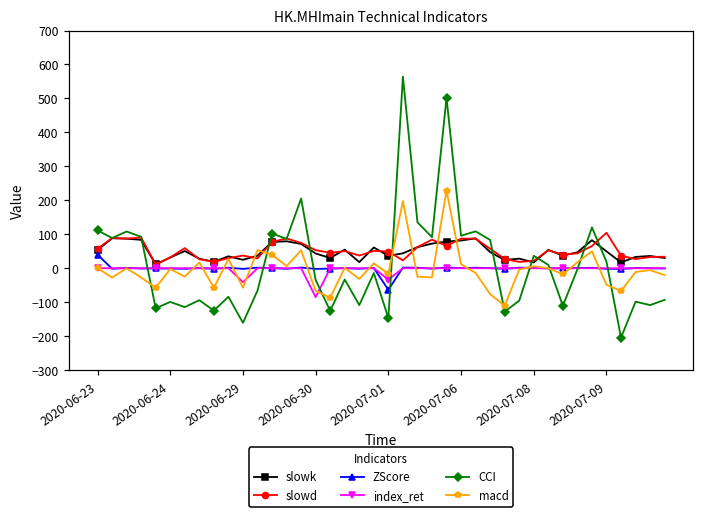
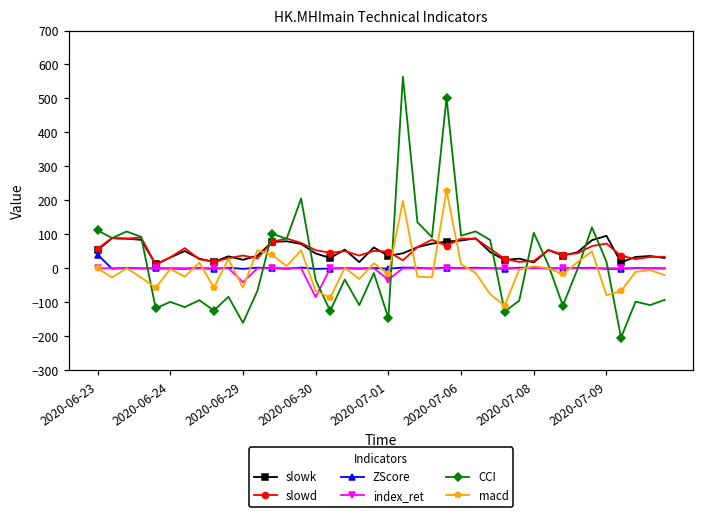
  {
    "slowk": {
      "2020-06-29": 20,
      "2020-06-30": 40,
      "2020-07-01": 40,
-     "2020-07-09": 50
+     "2020-07-09": 100
    },
    "slowd": {
      "2020-06-29": 40,
      "2020-06-30": 50,
      "2020-07-01": 50,
-     "2020-07-09": 100
+     "2020-07-09": 70
    },
    "ZScore": {
      "2020-06-23": 40,
      "2020-06-29": 0,
      "2020-06-30": 0,
-     "2020-07-01": -60
+     "2020-07-01": 0
    },
    "index_ret": {
      "2020-06-29": -40,
      "2020-06-30": -90,
      "2020-07-01": -30
    },
    "CCI": {
      "2020-06-23": 110,
      "2020-06-24": -100,
      "2020-06-29": -160,
      "2020-06-30": -30,
      "2020-07-01": -150,
      "2020-07-06": 100,
-     "2020-07-08": 40,
+     "2020-07-08": 100,
      "2020-07-09": 20
    },
    "macd": {
      "2020-06-29": -60,
      "2020-06-30": -70,
      "2020-07-01": -20,
      "2020-07-06": 10,
-     "2020-07-09": -50
+     "2020-07-09": -80
    }
  }
